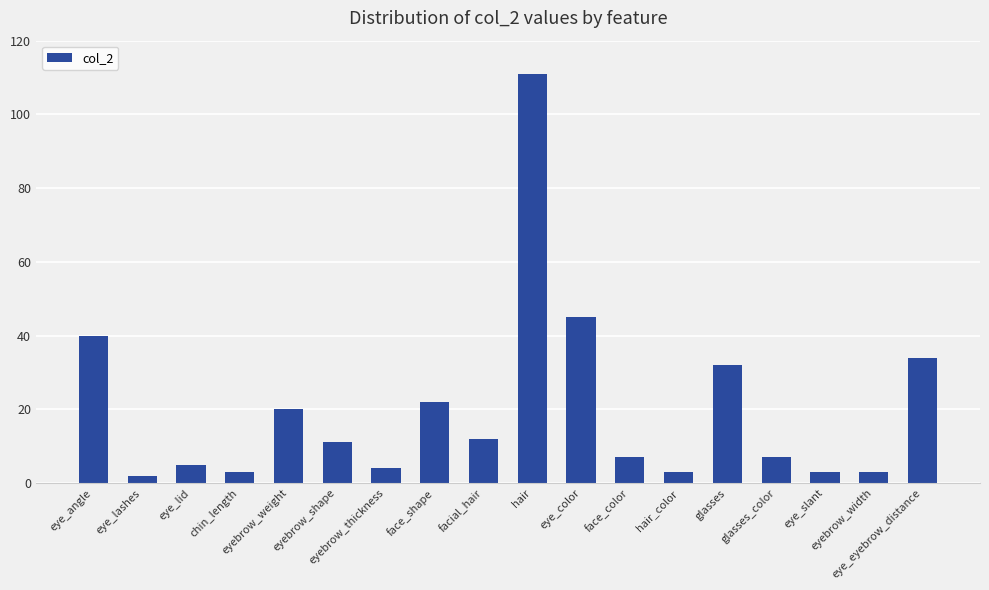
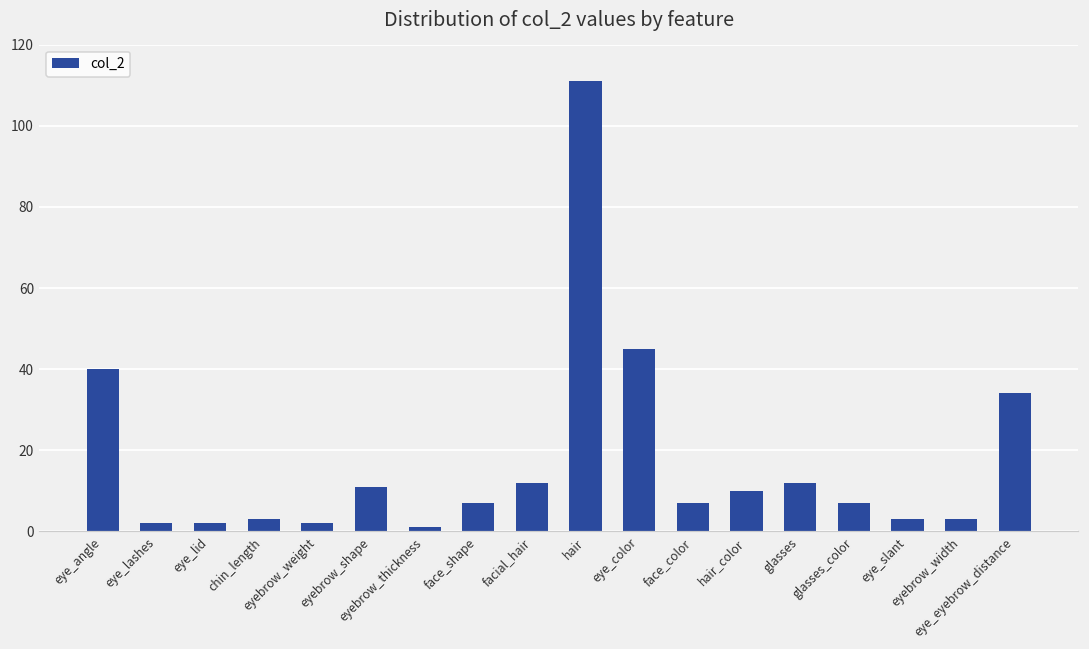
  {
    "eye_angle": 40,
    "eye_lashes": 2,
-   "eye_lid": 5,
+   "eye_lid": 2,
    "chin_length": 3,
-   "eyebrow_weight": 20,
+   "eyebrow_weight": 2,
    "eyebrow_shape": 11,
-   "eyebrow_thickness": 4,
-   "face_shape": 22,
+   "eyebrow_thickness": 1,
+   "face_shape": 7,
    "facial_hair": 12,
    "hair": 111,
    "eye_color": 45,
    "face_color": 7,
-   "hair_color": 3,
-   "glasses": 32,
+   "hair_color": 10,
+   "glasses": 12,
    "glasses_color": 7,
    "eye_slant": 3,
    "eyebrow_width": 3,
    "eye_eyebrow_distance": 34
  }
